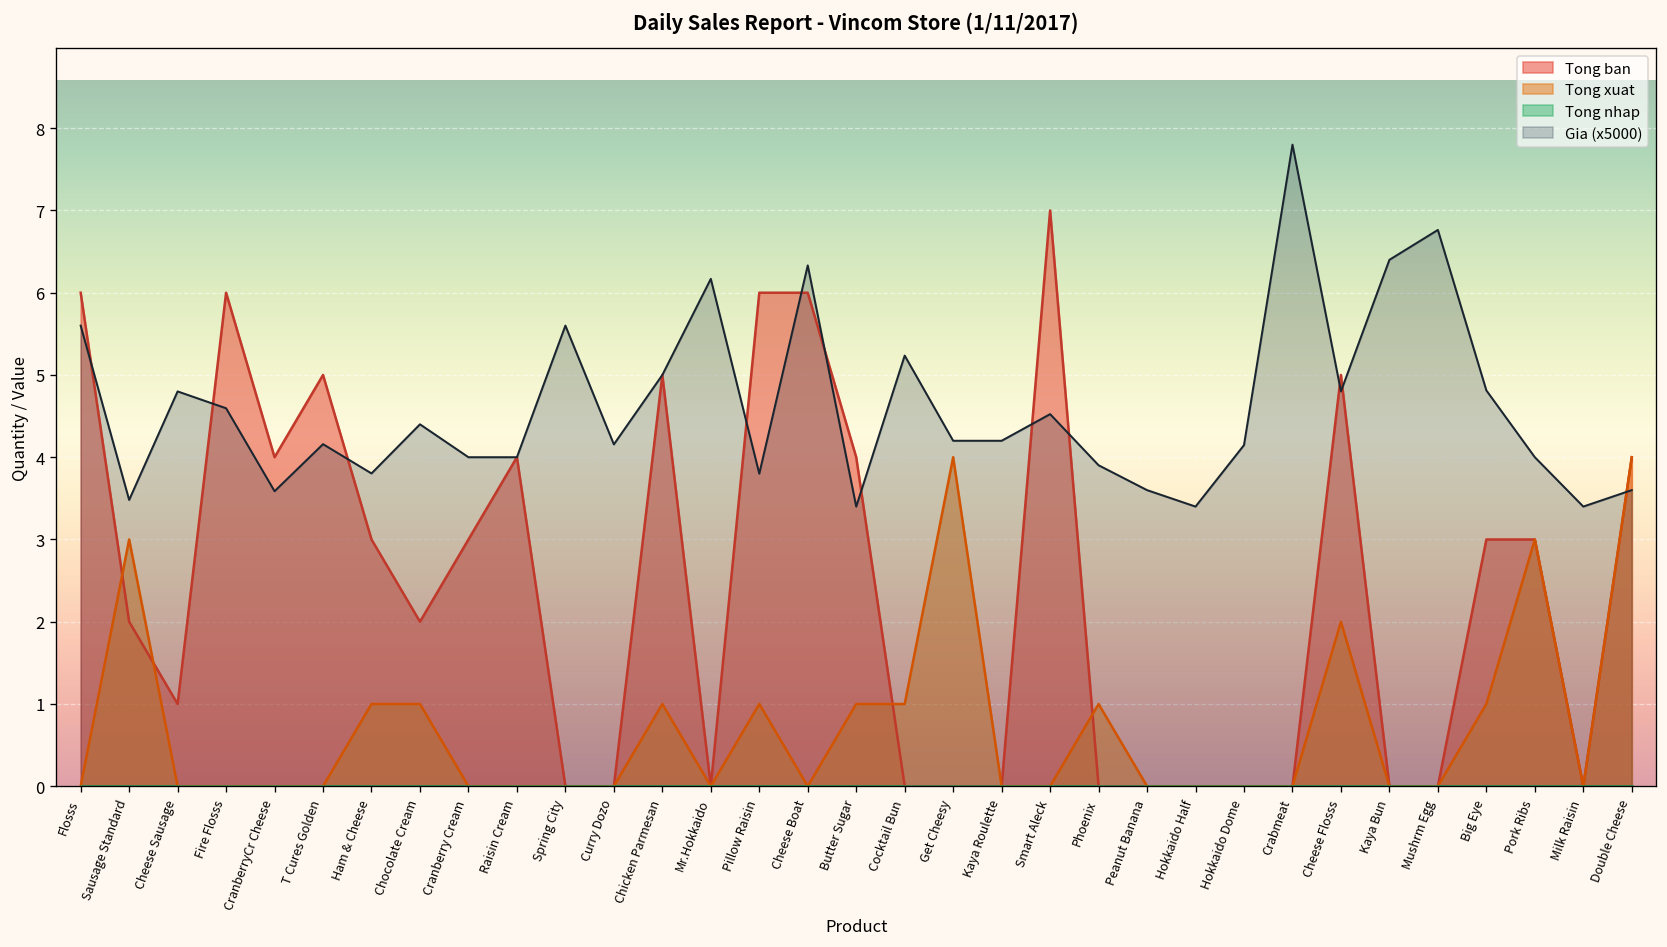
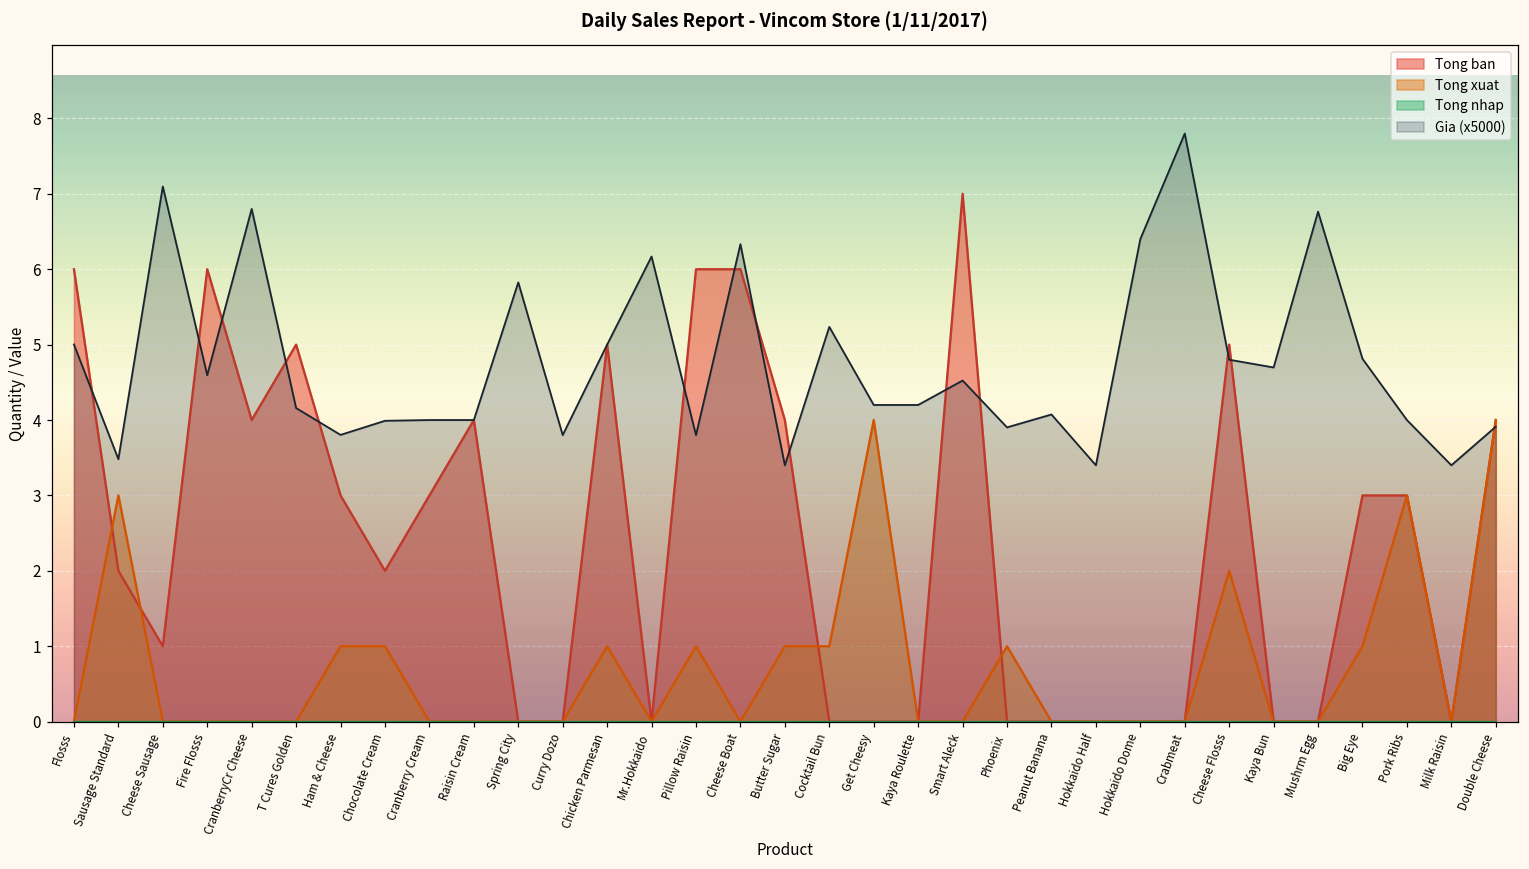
  {
    "Tong nhap": {
      "Sausage Standard": 0.0,
      "Ham & Cheese": 0.0,
      "Chocolate Cream": 0.0,
      "Chicken Parmesan": 0.0,
      "Pillow Raisin": 0.0,
      "Butter Sugar": 0.0,
      "Cheese Flosss": 0.0,
      "Big Eye": 0.0,
      "Pork Ribs": 0.0,
      "Double Cheese": 0.0
    },
    "Gia (x5000)": {
-     "Flosss": 5.6,
+     "Flosss": 5.0,
      "Sausage Standard": 3.5,
-     "Cheese Sausage": 4.8,
+     "Cheese Sausage": 7.1,
      "Fire Flosss": 4.6,
-     "CranberryCr Cheese": 3.6,
+     "CranberryCr Cheese": 6.8,
      "T Cures Golden": 4.2,
      "Ham & Cheese": 3.8,
-     "Chocolate Cream": 4.4,
+     "Chocolate Cream": 4.0,
      "Cranberry Cream": 4.0,
-     "Spring City": 5.6,
-     "Curry Dozo": 4.2,
+     "Spring City": 5.8,
+     "Curry Dozo": 3.8,
      "Mr.Hokkaido": 6.2,
      "Pillow Raisin": 3.8,
      "Cheese Boat": 6.3,
      "Butter Sugar": 3.4,
      "Cocktail Bun": 5.2,
      "Get Cheesy": 4.2,
      "Kaya Roulette": 4.2,
      "Smart Aleck": 4.5,
      "Phoenix": 3.9,
-     "Peanut Banana": 3.6,
+     "Peanut Banana": 4.1,
      "Hokkaido Half": 3.4,
-     "Hokkaido Dome": 4.1,
+     "Hokkaido Dome": 6.4,
      "Crabmeat": 7.8,
      "Cheese Flosss": 4.8,
-     "Kaya Bun": 6.4,
+     "Kaya Bun": 4.7,
      "Mushrm Egg": 6.8,
      "Big Eye": 4.8,
      "Pork Ribs": 4.0,
      "Milk Raisin": 3.4,
-     "Double Cheese": 3.6
+     "Double Cheese": 3.9
    }
  }
